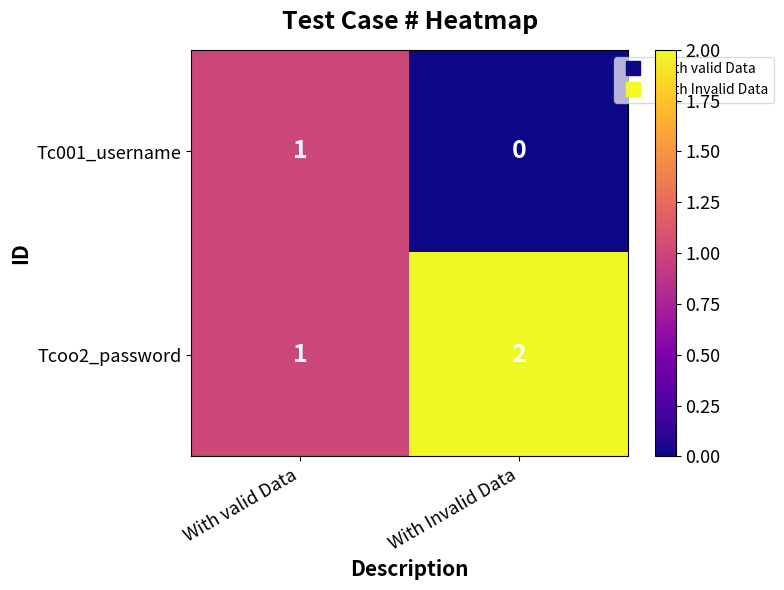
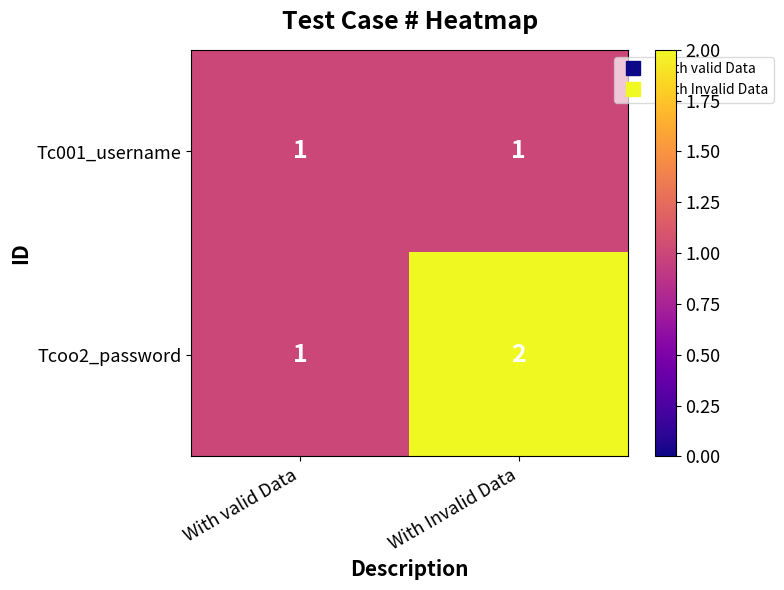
  {
    "Tc001_username": {
      "With valid Data": 1,
-     "With Invalid Data": 0
+     "With Invalid Data": 1
    },
    "Tcoo2_password": {
      "With valid Data": 1,
      "With Invalid Data": 2
    }
  }
